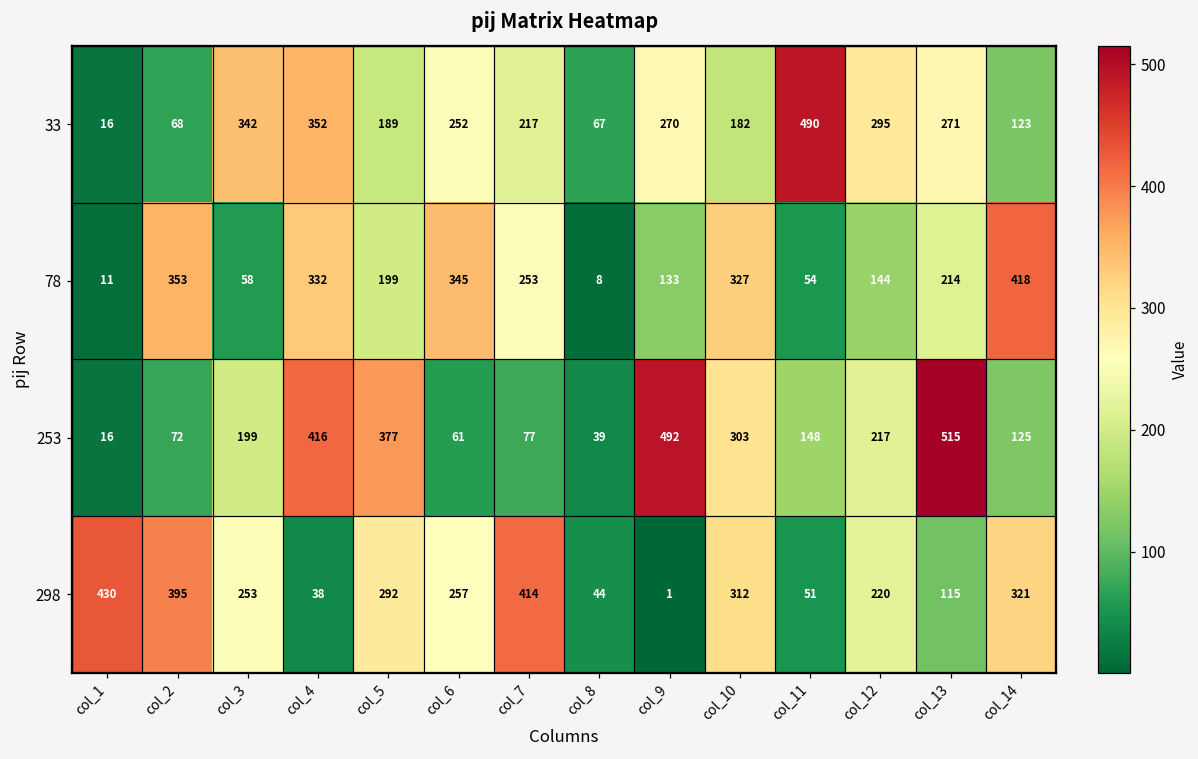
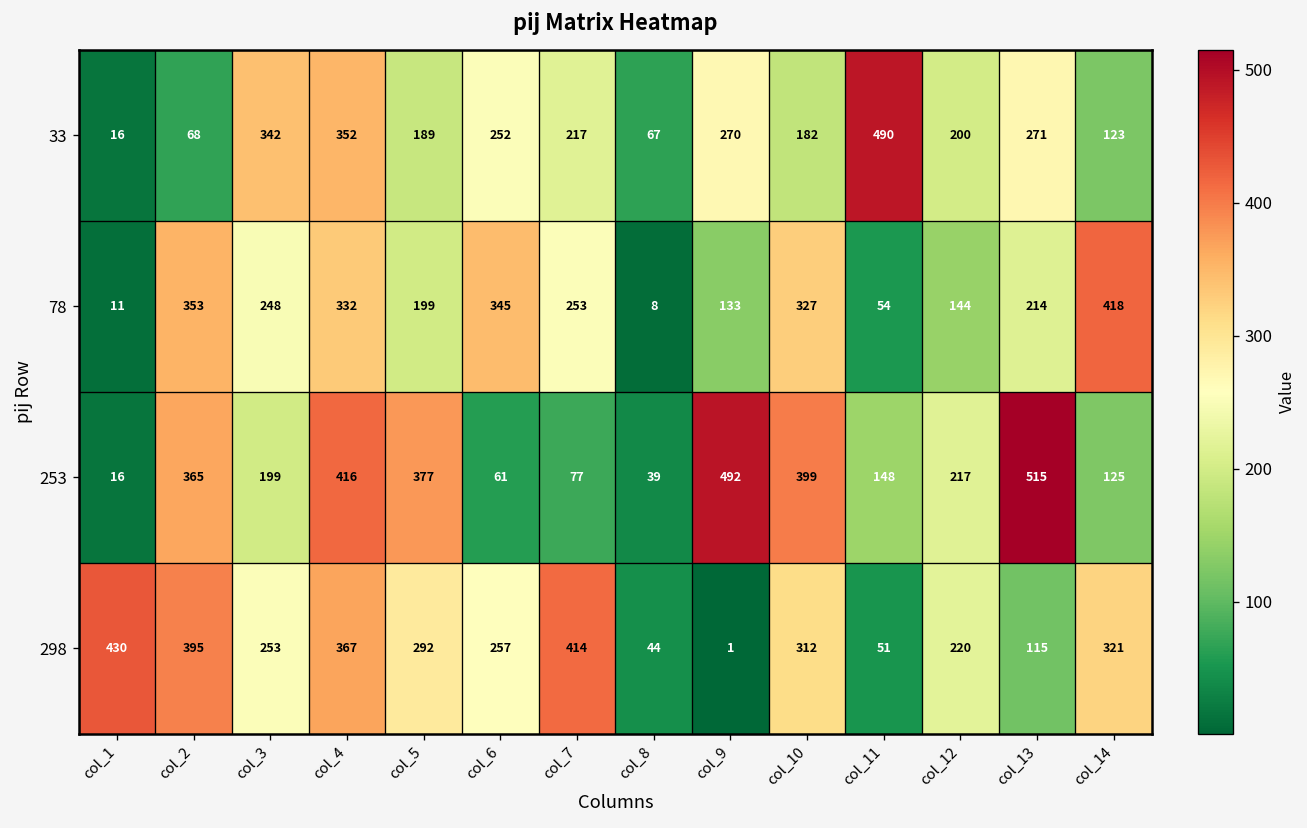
  {
    "33": {
      "col_1": 16,
      "col_2": 68,
      "col_3": 342,
      "col_4": 352,
      "col_5": 189,
      "col_6": 252,
      "col_7": 217,
      "col_8": 67,
      "col_9": 270,
      "col_10": 182,
      "col_11": 490,
-     "col_12": 295,
+     "col_12": 200,
      "col_13": 271,
      "col_14": 123
    },
    "78": {
      "col_1": 11,
      "col_2": 353,
-     "col_3": 58,
+     "col_3": 248,
      "col_4": 332,
      "col_5": 199,
      "col_6": 345,
      "col_7": 253,
      "col_8": 8,
      "col_9": 133,
      "col_10": 327,
      "col_11": 54,
      "col_12": 144,
      "col_13": 214,
      "col_14": 418
    },
    "253": {
      "col_1": 16,
-     "col_2": 72,
+     "col_2": 365,
      "col_3": 199,
      "col_4": 416,
      "col_5": 377,
      "col_6": 61,
      "col_7": 77,
      "col_8": 39,
      "col_9": 492,
-     "col_10": 303,
+     "col_10": 399,
      "col_11": 148,
      "col_12": 217,
      "col_13": 515,
      "col_14": 125
    },
    "298": {
      "col_1": 430,
      "col_2": 395,
      "col_3": 253,
-     "col_4": 38,
+     "col_4": 367,
      "col_5": 292,
      "col_6": 257,
      "col_7": 414,
      "col_8": 44,
      "col_9": 1,
      "col_10": 312,
      "col_11": 51,
      "col_12": 220,
      "col_13": 115,
      "col_14": 321
    }
  }
